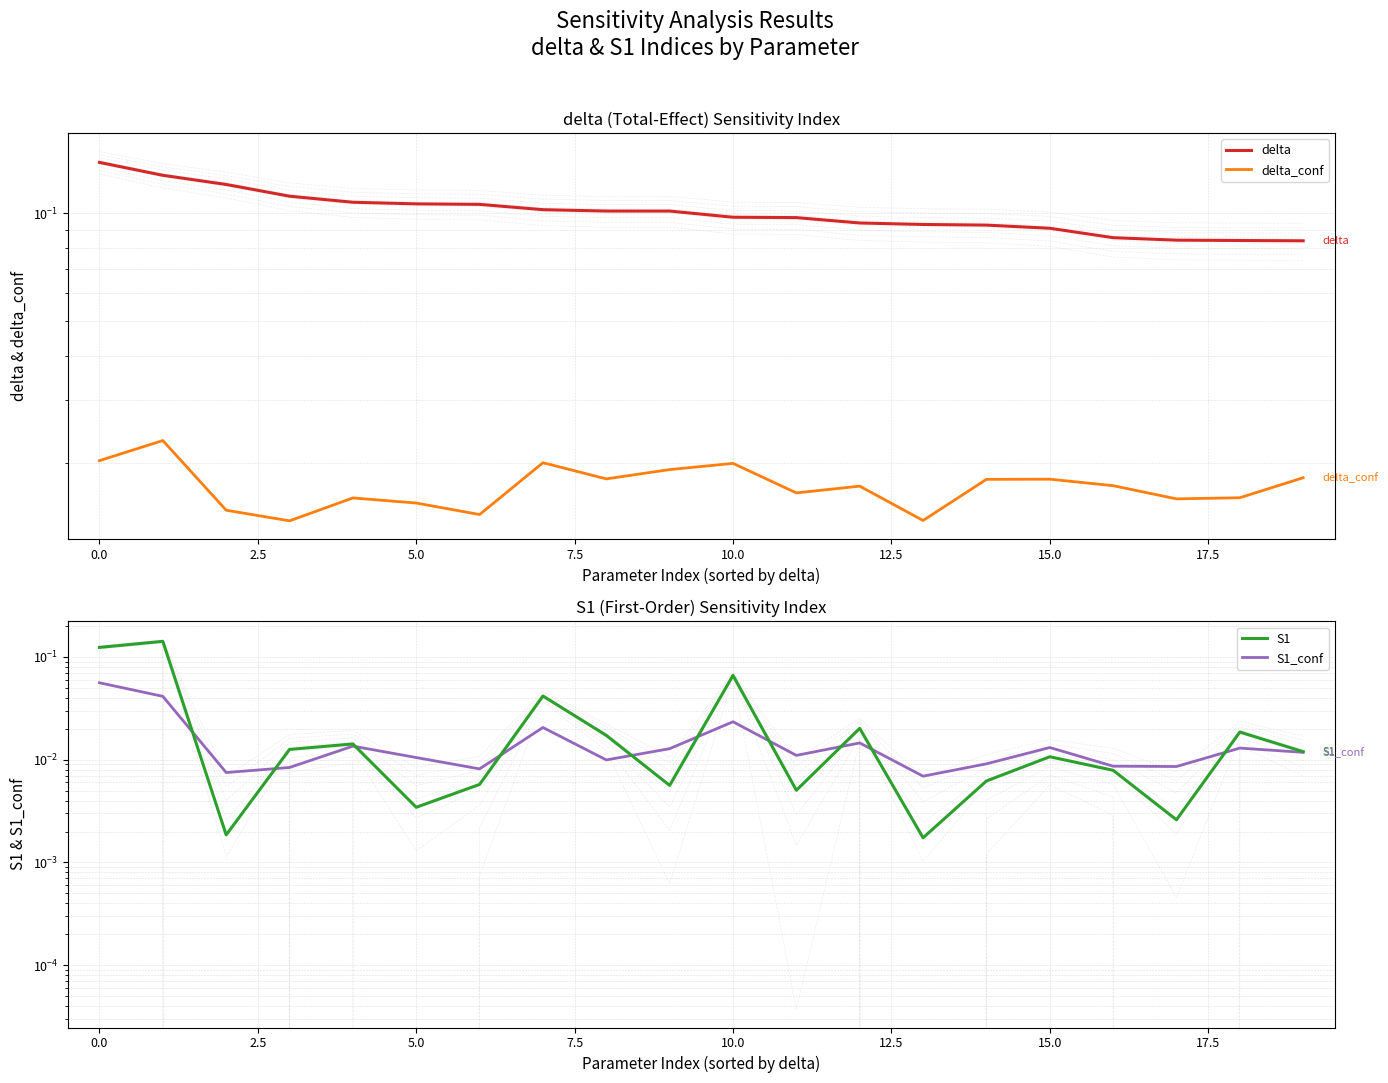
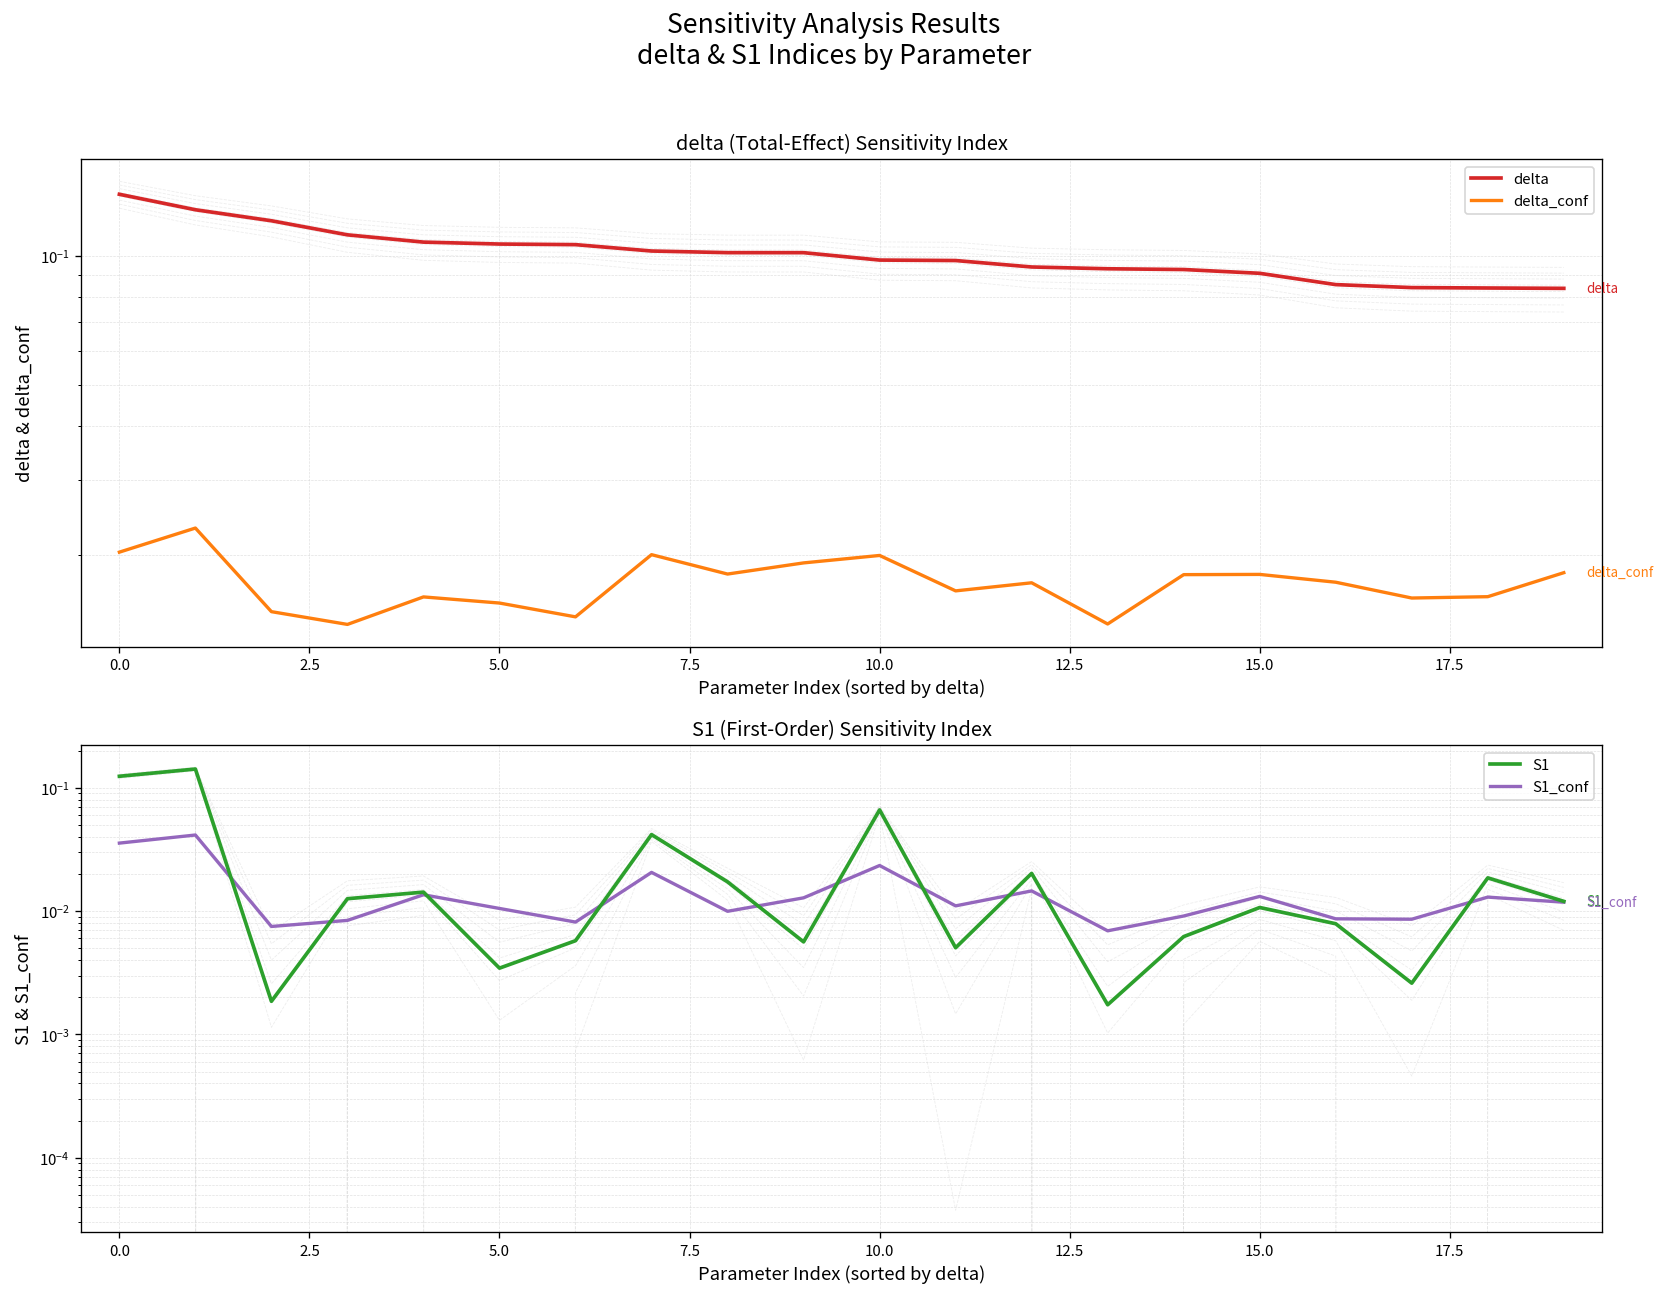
  {
    "S1 (First-Order) Sensitivity Index": {
      "S1": {
        "5.0": 0.0034,
        "15.0": 0.011
      },
      "S1_conf": {
-       "0.0": 0.06,
+       "0.0": 0.036,
        "5.0": 0.010,
        "10.0": 0.023
      }
    }
  }
